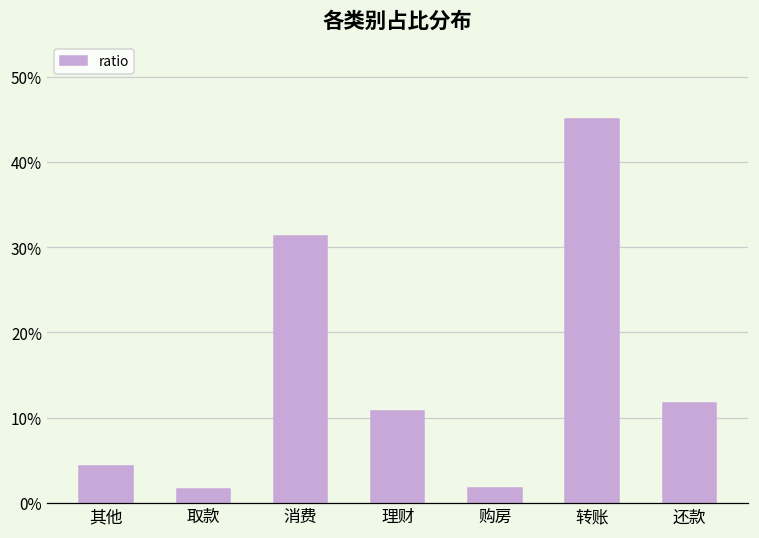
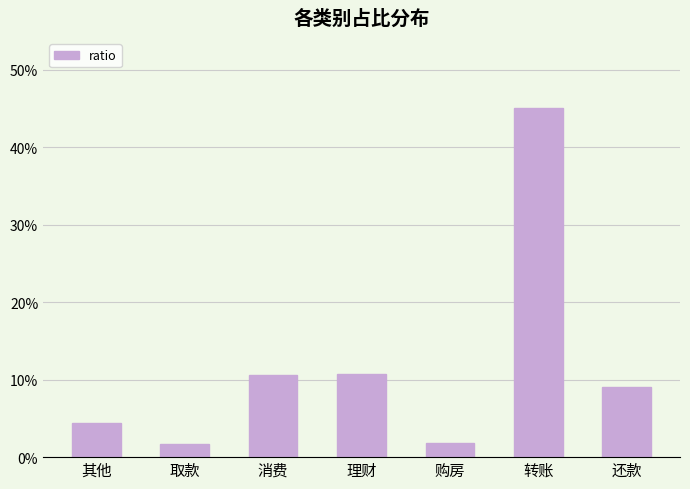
  {
    "其他": "4%",
    "取款": "2%",
-   "消费": "31%",
+   "消费": "11%",
    "理财": "11%",
    "购房": "2%",
    "转账": "45%",
-   "还款": "12%"
+   "还款": "9%"
  }
